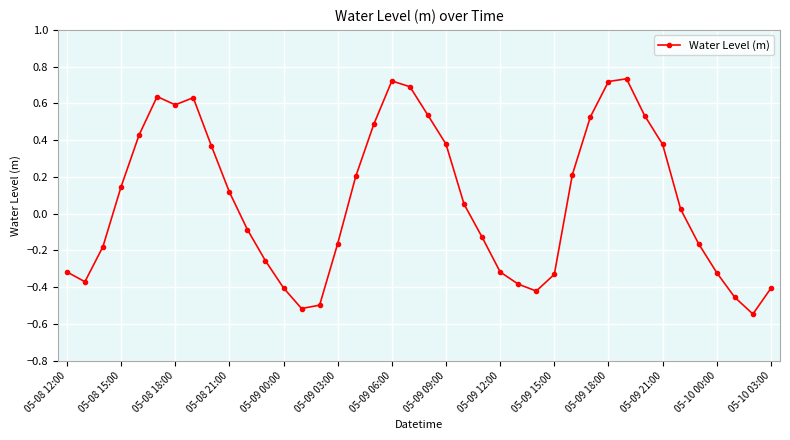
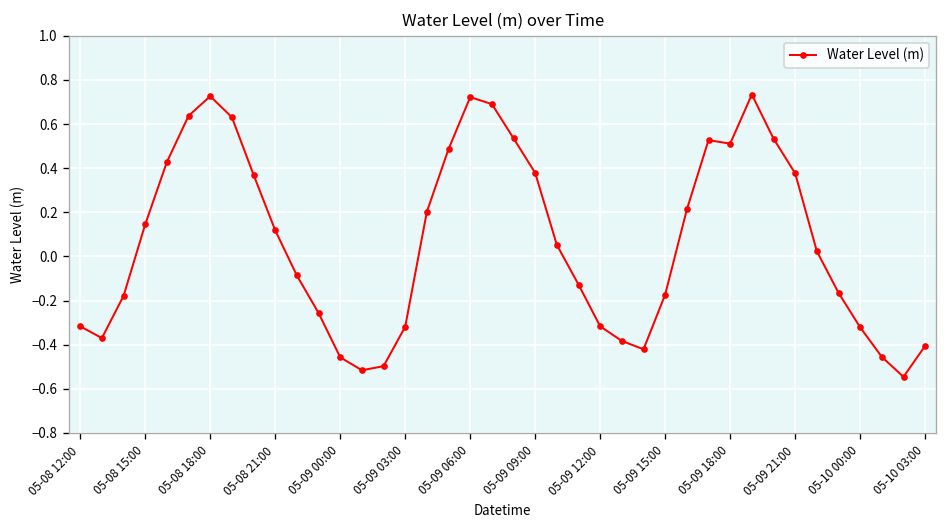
  {
    "05-08 12:00": -0.32,
    "05-08 15:00": 0.15,
-   "05-08 18:00": 0.59,
+   "05-08 18:00": 0.73,
    "05-08 21:00": 0.12,
-   "05-09 00:00": -0.40,
-   "05-09 03:00": -0.16,
+   "05-09 00:00": -0.46,
+   "05-09 03:00": -0.32,
    "05-09 06:00": 0.72,
    "05-09 09:00": 0.38,
    "05-09 12:00": -0.32,
-   "05-09 15:00": -0.33,
-   "05-09 18:00": 0.72,
+   "05-09 15:00": -0.17,
+   "05-09 18:00": 0.51,
    "05-09 21:00": 0.38,
    "05-10 00:00": -0.32,
    "05-10 03:00": -0.41
  }
